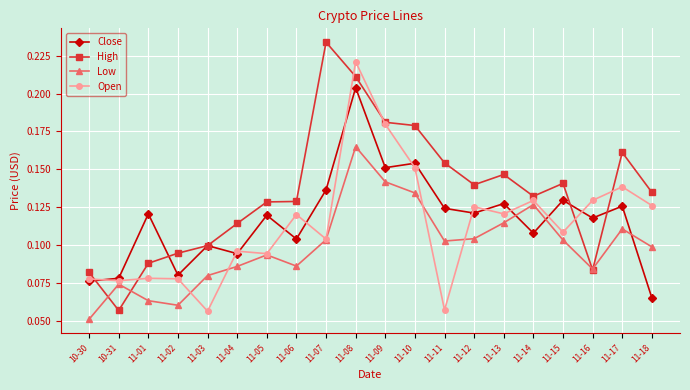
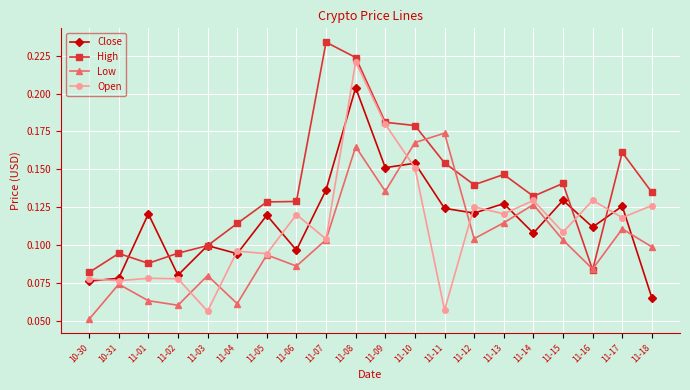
  {
    "Close": {
      "11-01": 0.121,
      "11-02": 0.080,
      "11-05": 0.120,
-     "11-06": 0.104,
+     "11-06": 0.097,
      "11-07": 0.136,
      "11-08": 0.204,
      "11-09": 0.151,
      "11-10": 0.154,
      "11-11": 0.124,
      "11-12": 0.121,
      "11-13": 0.127,
      "11-14": 0.108,
      "11-15": 0.130,
-     "11-16": 0.118,
+     "11-16": 0.112,
      "11-17": 0.126,
      "11-18": 0.065
    },
    "High": {
      "10-30": 0.082,
-     "10-31": 0.057,
+     "10-31": 0.094,
      "11-01": 0.088,
      "11-02": 0.095,
      "11-04": 0.114,
      "11-05": 0.128,
      "11-06": 0.129,
      "11-07": 0.234,
-     "11-08": 0.211,
+     "11-08": 0.224,
      "11-10": 0.179,
      "11-11": 0.154,
      "11-12": 0.140,
      "11-13": 0.147,
      "11-14": 0.132,
      "11-15": 0.141,
      "11-17": 0.161,
      "11-18": 0.135
    },
    "Low": {
      "10-30": 0.051,
      "10-31": 0.074,
      "11-01": 0.063,
      "11-02": 0.060,
      "11-03": 0.080,
-     "11-04": 0.086,
+     "11-04": 0.061,
      "11-06": 0.086,
      "11-08": 0.165,
-     "11-09": 0.142,
-     "11-10": 0.134,
-     "11-11": 0.103,
+     "11-09": 0.135,
+     "11-10": 0.168,
+     "11-11": 0.174,
      "11-12": 0.104,
      "11-13": 0.115,
      "11-14": 0.127,
      "11-15": 0.103,
      "11-17": 0.111,
      "11-18": 0.099
    },
    "Open": {
      "11-01": 0.078,
      "11-02": 0.078,
      "11-03": 0.056,
      "11-06": 0.120,
      "11-08": 0.221,
      "11-10": 0.151,
      "11-11": 0.057,
      "11-12": 0.125,
      "11-13": 0.121,
      "11-14": 0.129,
      "11-15": 0.108,
      "11-16": 0.130,
-     "11-17": 0.138,
+     "11-17": 0.118,
      "11-18": 0.126
    }
  }
